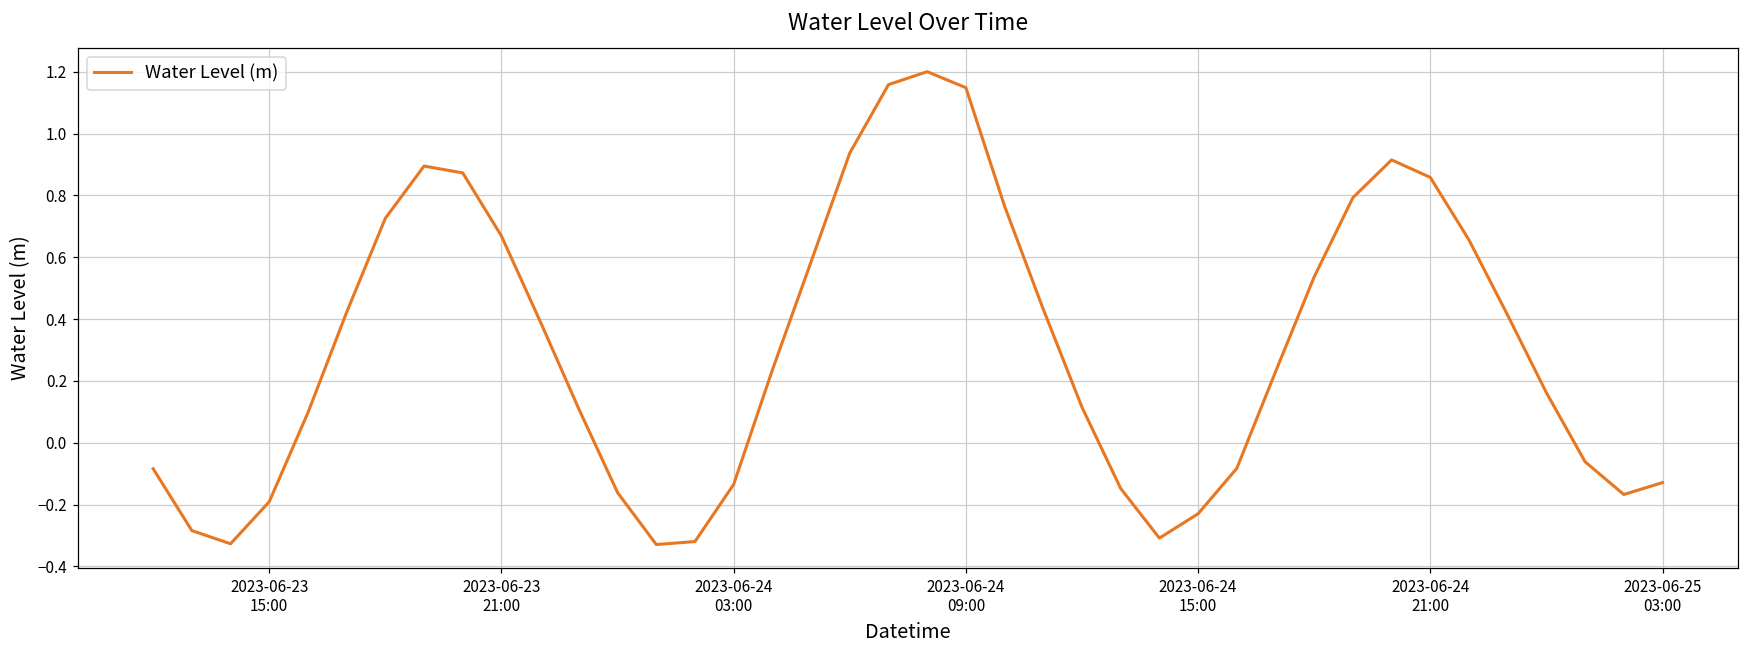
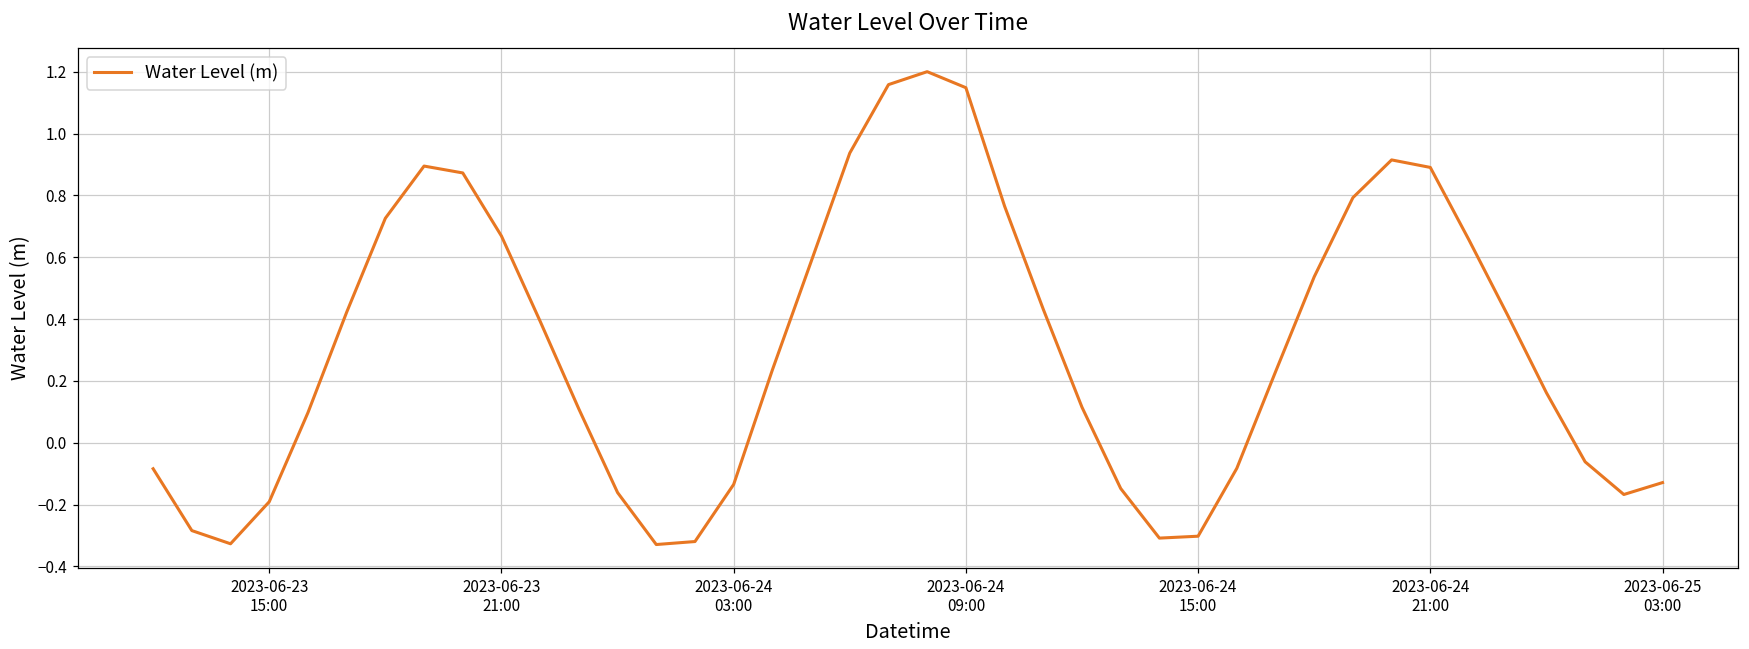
  {
    "2023-06-23 15:00": -0.19,
    "2023-06-23 21:00": 0.67,
    "2023-06-24 03:00": -0.13,
    "2023-06-24 09:00": 1.15,
-   "2023-06-24 15:00": -0.23,
-   "2023-06-24 21:00": 0.86,
+   "2023-06-24 15:00": -0.30,
+   "2023-06-24 21:00": 0.89,
    "2023-06-25 03:00": -0.13
  }
